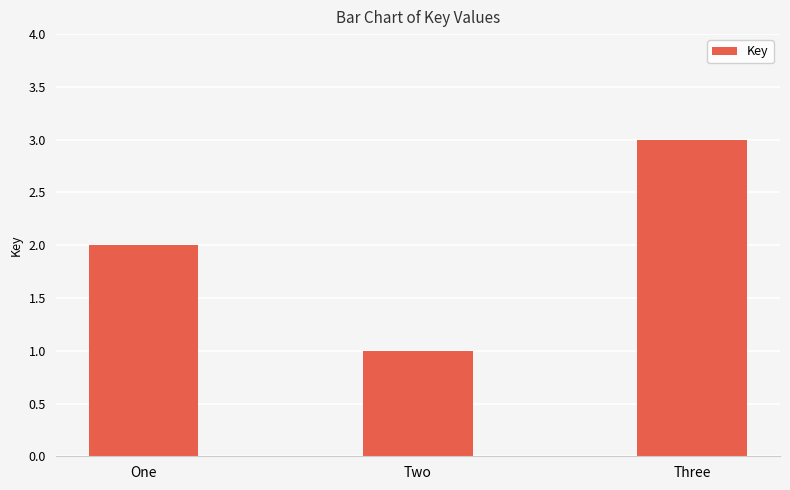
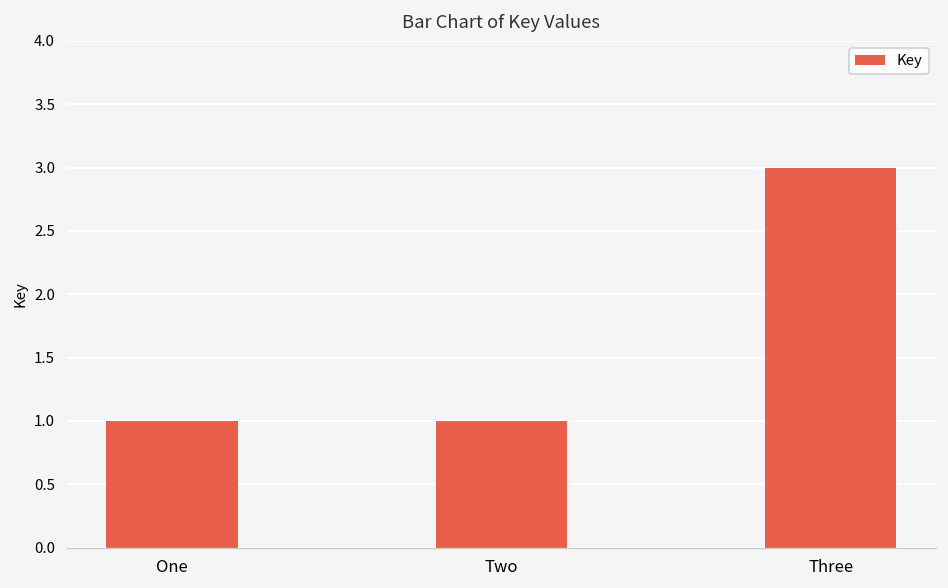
  {
-   "One": 2,
+   "One": 1,
    "Two": 1,
    "Three": 3
  }
